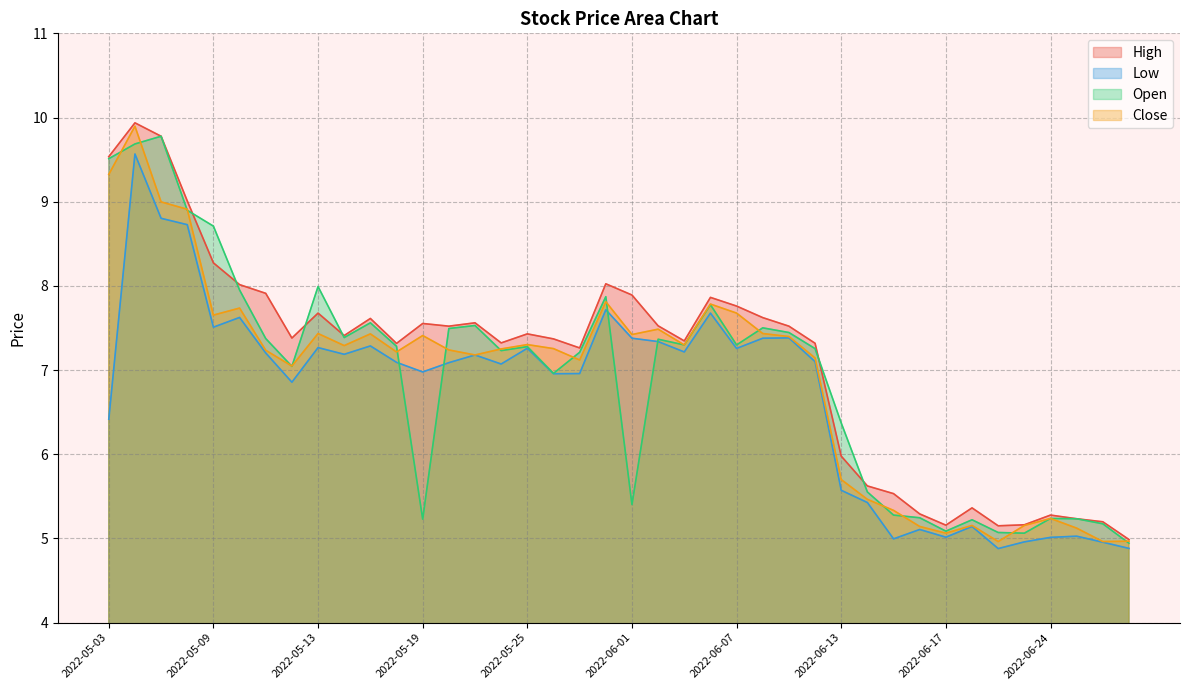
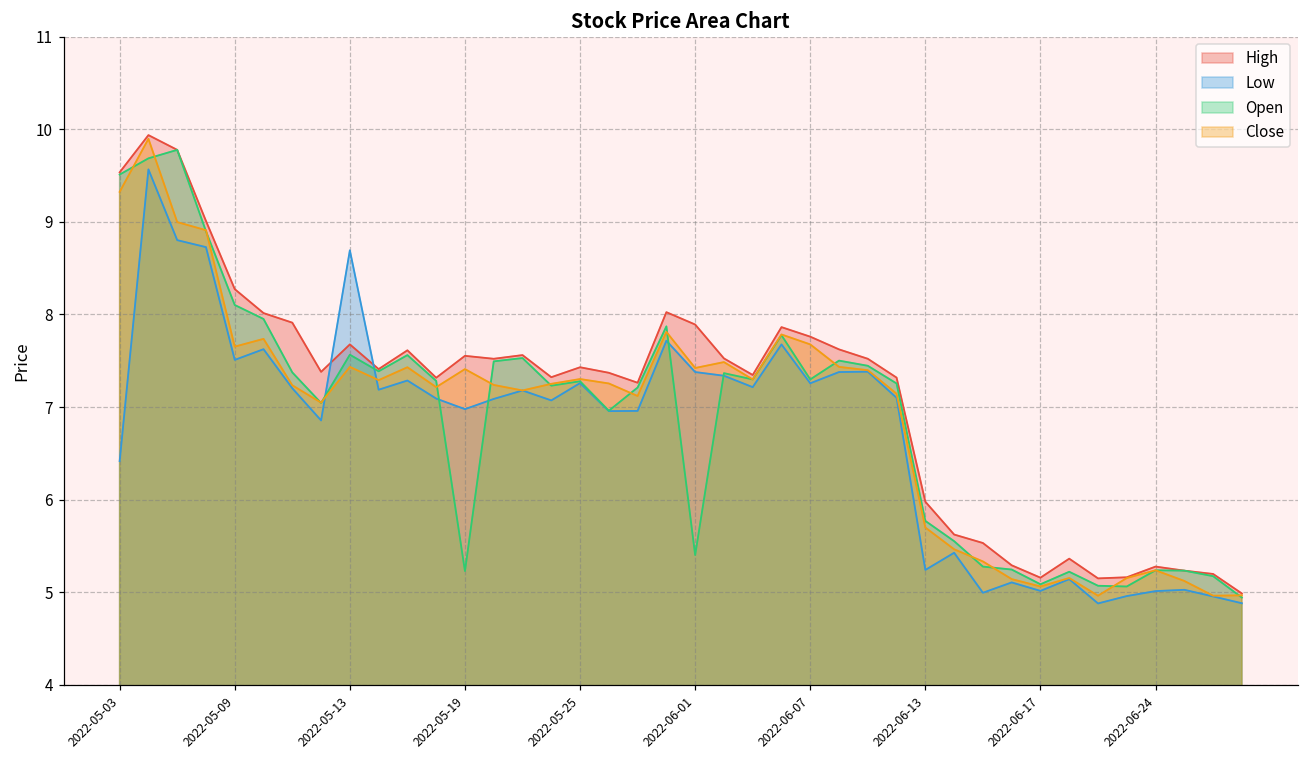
  {
    "Low": {
      "2022-05-03": 6.4,
      "2022-05-09": 7.5,
-     "2022-05-13": 7.3,
+     "2022-05-13": 8.7,
      "2022-05-19": 7.0,
      "2022-06-01": 7.4,
      "2022-06-07": 7.3,
-     "2022-06-13": 5.6,
+     "2022-06-13": 5.2,
      "2022-06-17": 5.0,
      "2022-06-24": 5.0
    },
    "Open": {
-     "2022-05-09": 8.7,
-     "2022-05-13": 8.0,
+     "2022-05-09": 8.1,
+     "2022-05-13": 7.6,
      "2022-05-19": 5.2,
      "2022-06-01": 5.4,
      "2022-06-07": 7.3,
-     "2022-06-13": 6.4
+     "2022-06-13": 5.8
    }
  }
